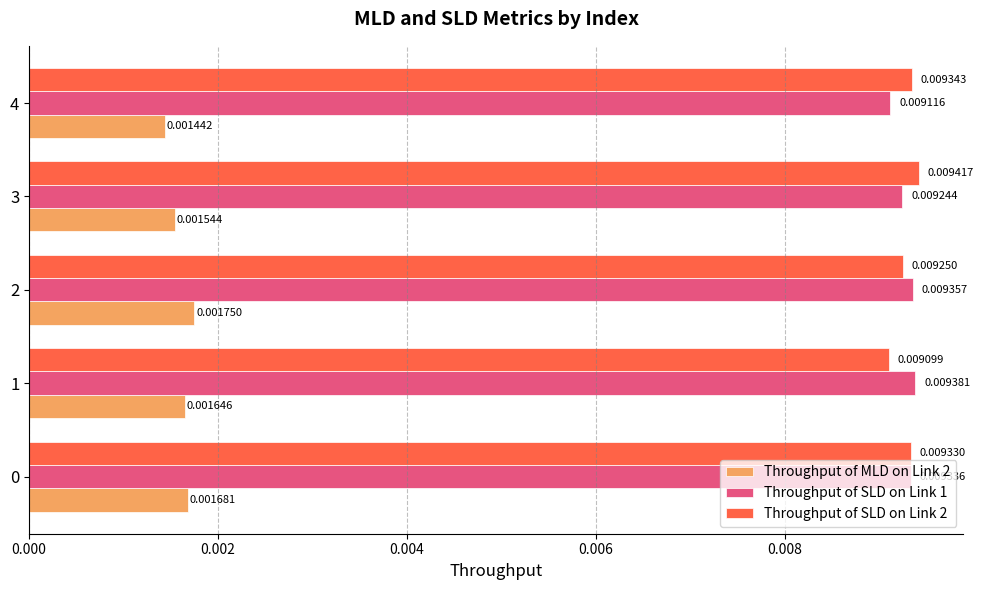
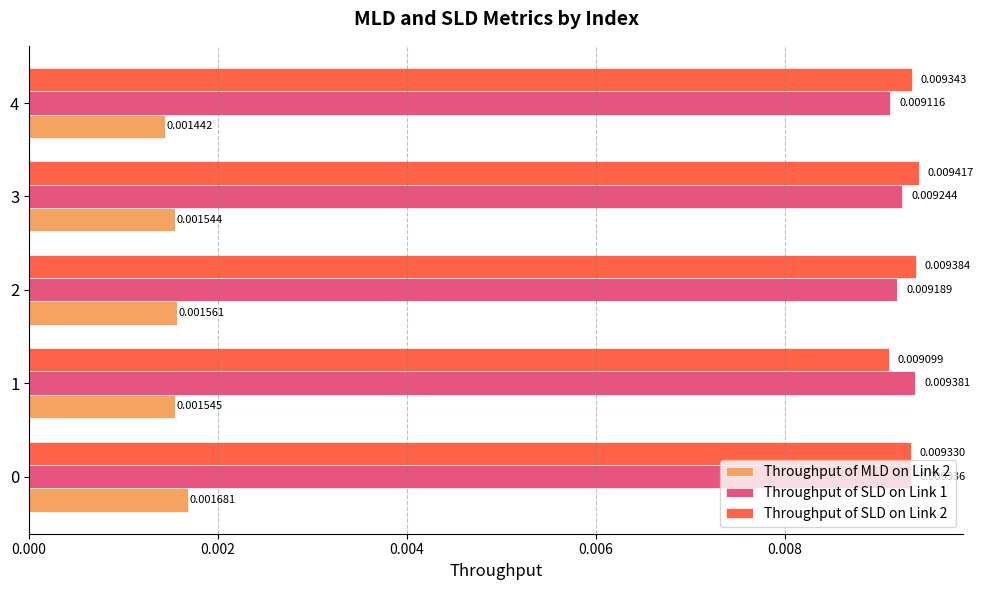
  {
    "Throughput of MLD on Link 2": {
      "4": 0.001442,
      "3": 0.001544,
-     "2": 0.001750,
-     "1": 0.001646,
+     "2": 0.001561,
+     "1": 0.001545,
      "0": 0.001681
    },
    "Throughput of SLD on Link 1": {
      "4": 0.009116,
      "3": 0.009244,
-     "2": 0.009357,
+     "2": 0.009189,
      "1": 0.009381
    },
    "Throughput of SLD on Link 2": {
      "4": 0.009343,
      "3": 0.009417,
-     "2": 0.009250,
+     "2": 0.009384,
      "1": 0.009099,
      "0": 0.009330
    }
  }
